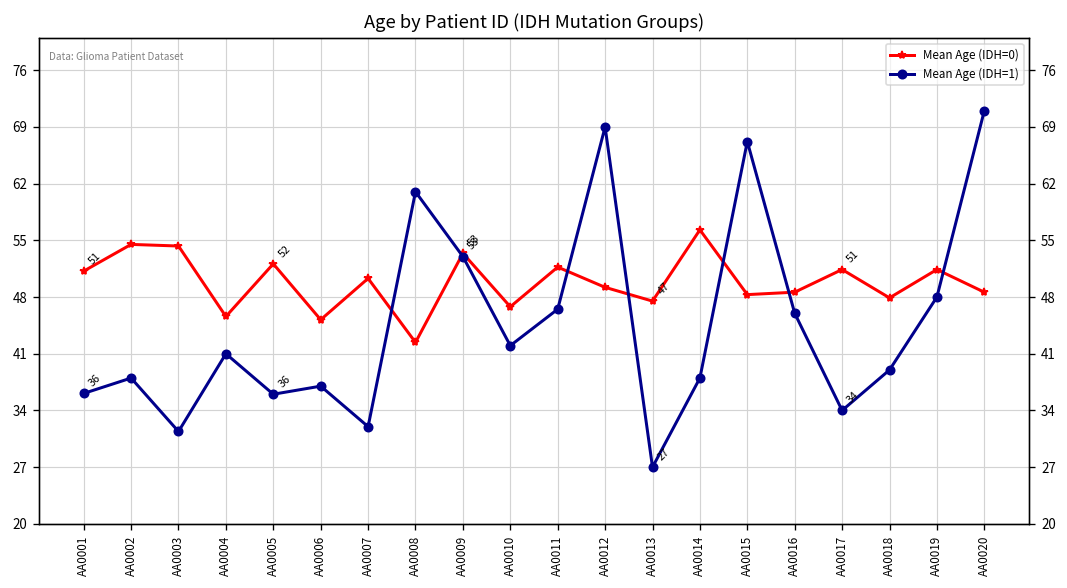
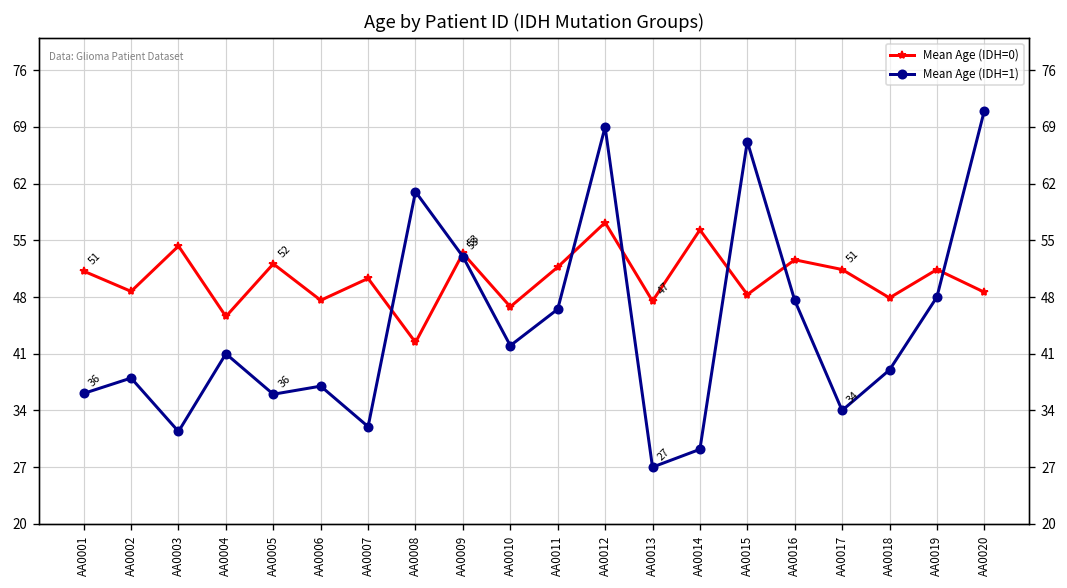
  {
    "Mean Age (IDH=0)": {
-     "AA0002": 55,
+     "AA0002": 49,
      "AA0003": 54,
      "AA0004": 46,
-     "AA0006": 45,
+     "AA0006": 48,
      "AA0007": 50,
      "AA0008": 42,
      "AA0010": 47,
      "AA0011": 52,
-     "AA0012": 49,
+     "AA0012": 57,
      "AA0014": 56,
      "AA0015": 48,
-     "AA0016": 49,
+     "AA0016": 53,
      "AA0018": 48,
      "AA0019": 51,
      "AA0020": 49
    },
    "Mean Age (IDH=1)": {
      "AA0002": 38,
      "AA0003": 31,
      "AA0004": 41,
      "AA0006": 37,
      "AA0007": 32,
      "AA0008": 61,
      "AA0010": 42,
      "AA0011": 47,
      "AA0012": 69,
-     "AA0014": 38,
+     "AA0014": 29,
      "AA0015": 67,
-     "AA0016": 46,
+     "AA0016": 48,
      "AA0018": 39,
      "AA0019": 48,
      "AA0020": 71
    }
  }
